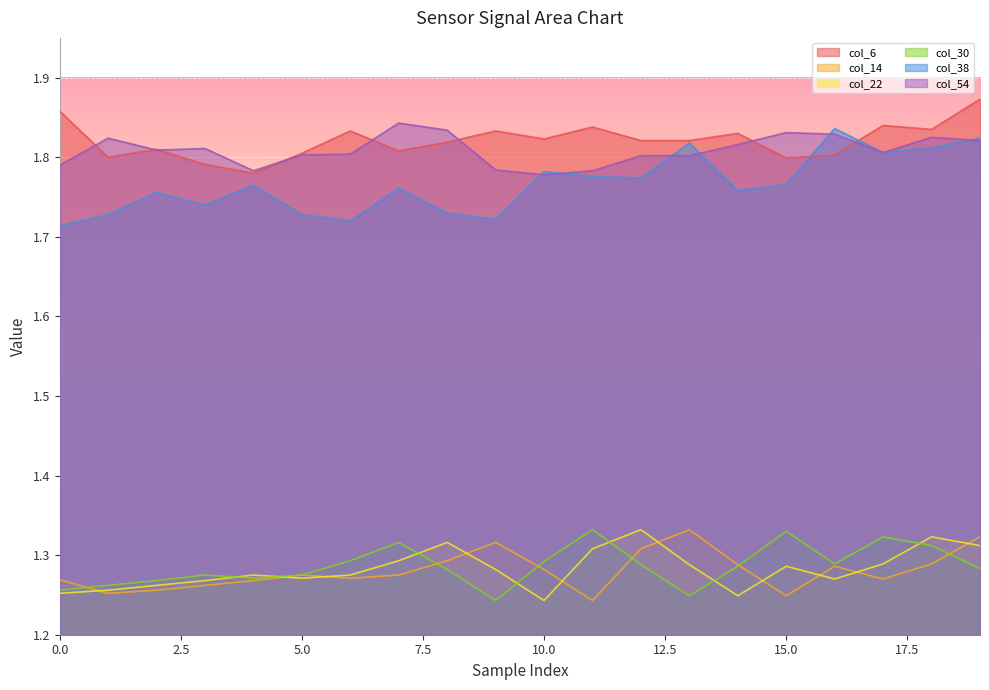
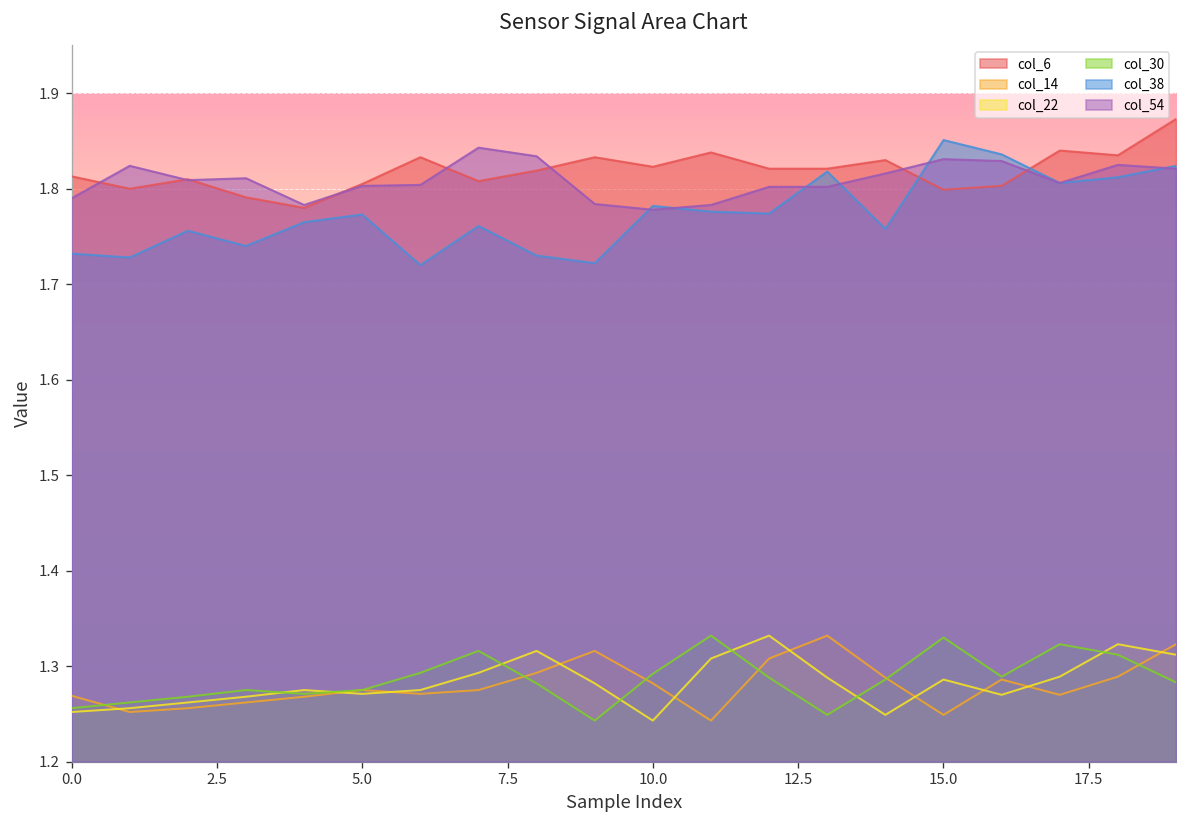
  {
    "col_6": {
-     "0.0": 1.86,
+     "0.0": 1.81,
      "10.0": 1.82,
      "15.0": 1.80
    },
    "col_30": {
      "0.0": 1.26,
      "10.0": 1.29,
      "15.0": 1.33
    },
    "col_38": {
-     "0.0": 1.71,
-     "5.0": 1.73,
+     "0.0": 1.73,
+     "5.0": 1.77,
      "10.0": 1.78,
-     "15.0": 1.77
+     "15.0": 1.85
    },
    "col_54": {
      "0.0": 1.79,
      "10.0": 1.78,
      "15.0": 1.83
    }
  }
